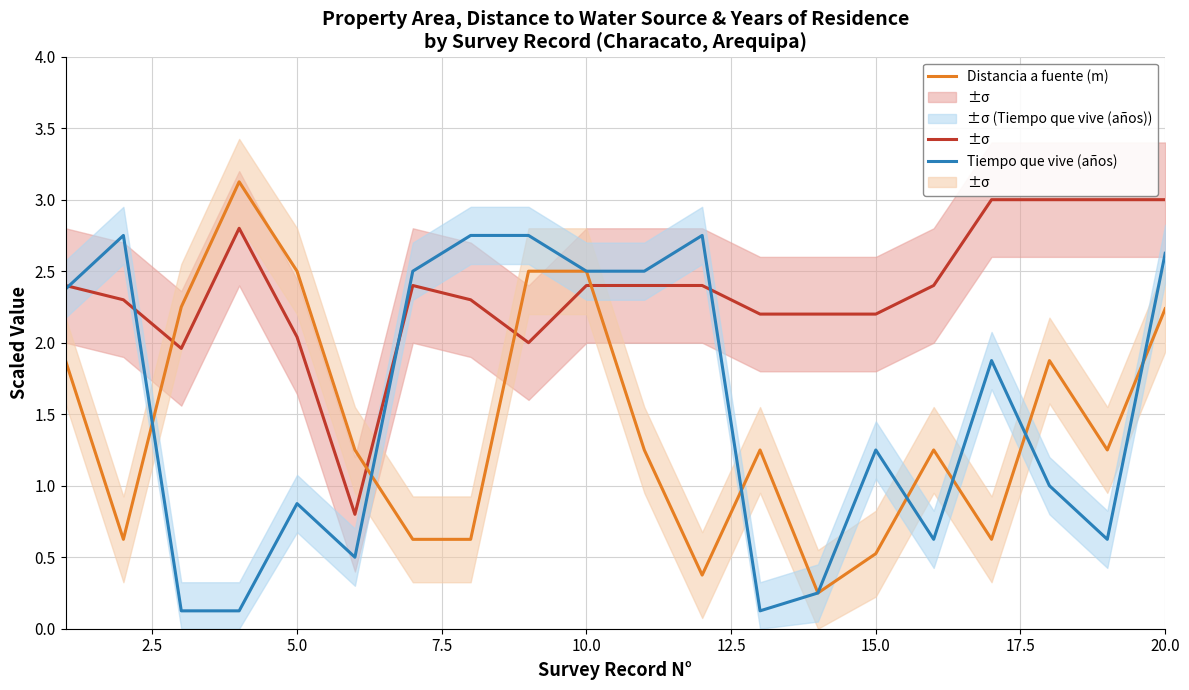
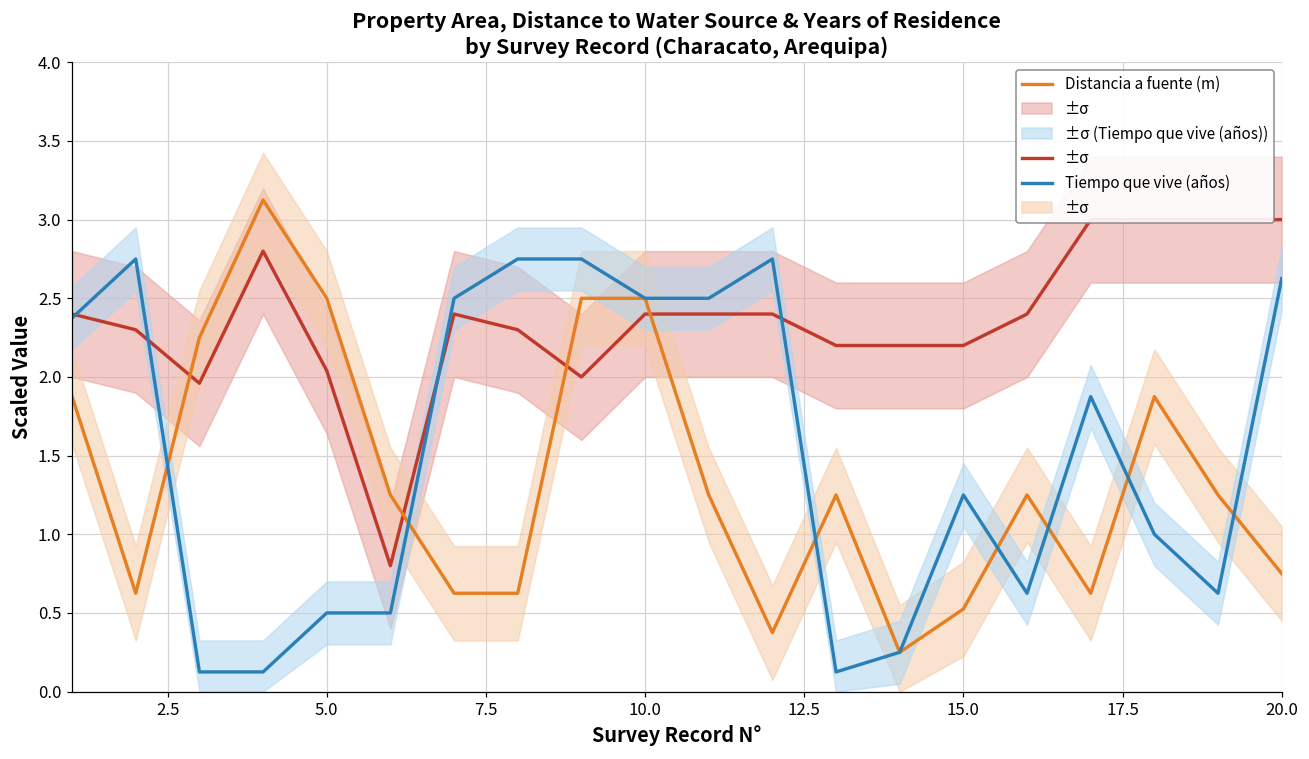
  {
    "Distancia a fuente (m)": {
      "5.0": 2.50,
      "15.0": 0.53,
-     "20.0": 2.24
+     "20.0": 0.75
    },
    "Tiempo que vive (años)": {
-     "5.0": 0.88,
+     "5.0": 0.50,
      "15.0": 1.25,
      "20.0": 2.63
    }
  }
